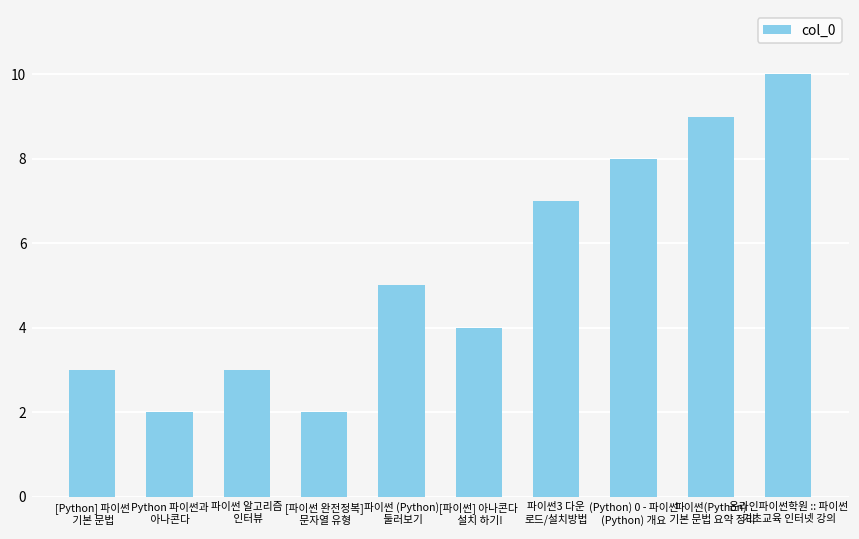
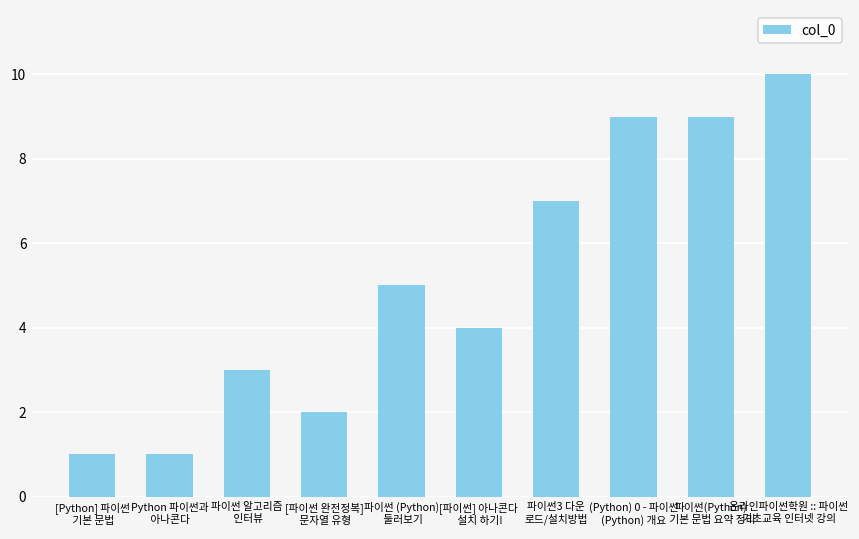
  {
-   "[Python] 파이썬 기본 문법": 3,
-   "Python 파이썬과 아나콘다": 2,
+   "[Python] 파이썬 기본 문법": 1,
+   "Python 파이썬과 아나콘다": 1,
    "파이썬 알고리즘 인터뷰": 3,
    "[파이썬 완전정복] 문자열 유형": 2,
    "파이썬 (Python) 둘러보기": 5,
    "[파이썬] 아나콘다 설치 하기!": 4,
    "파이썬3 다운 로드/설치방법": 7,
-   "(Python) 0 - 파이썬 (Python) 개요": 8
+   "(Python) 0 - 파이썬 (Python) 개요": 9
  }
